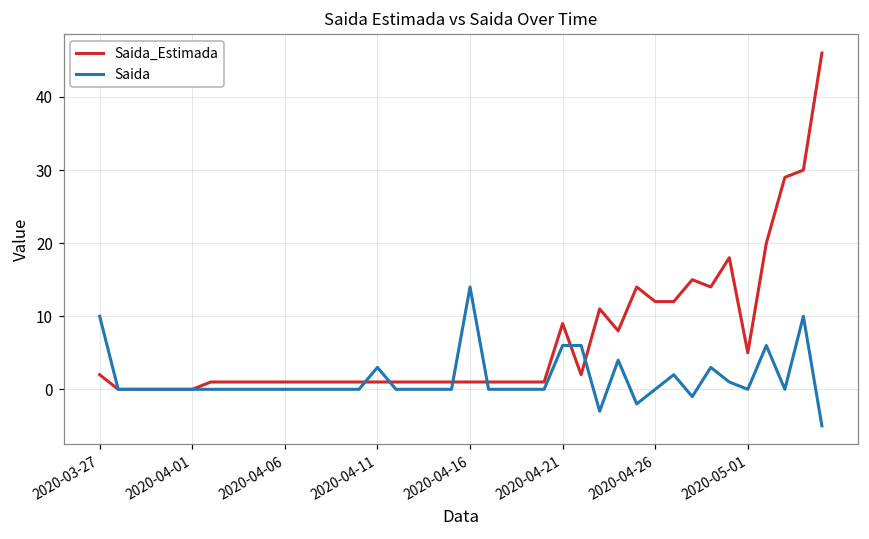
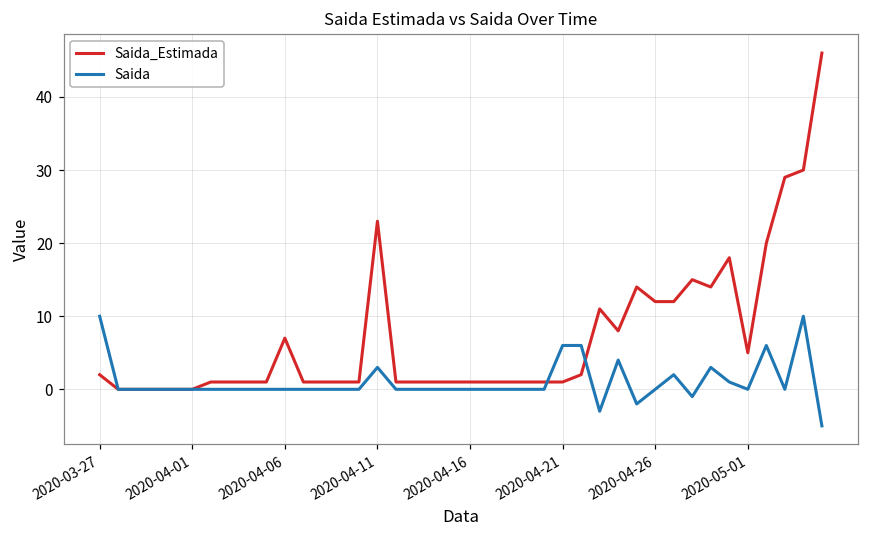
  {
    "Saida_Estimada": {
      "2020-03-27": 2,
-     "2020-04-06": 1,
-     "2020-04-11": 1,
+     "2020-04-06": 7,
+     "2020-04-11": 23,
      "2020-04-16": 1,
-     "2020-04-21": 9,
+     "2020-04-21": 1,
      "2020-04-26": 12,
      "2020-05-01": 5
    },
    "Saida": {
      "2020-03-27": 10,
      "2020-04-06": 0,
      "2020-04-11": 3,
-     "2020-04-16": 14,
+     "2020-04-16": 0,
      "2020-04-21": 6,
      "2020-04-26": 0,
      "2020-05-01": 0
    }
  }
